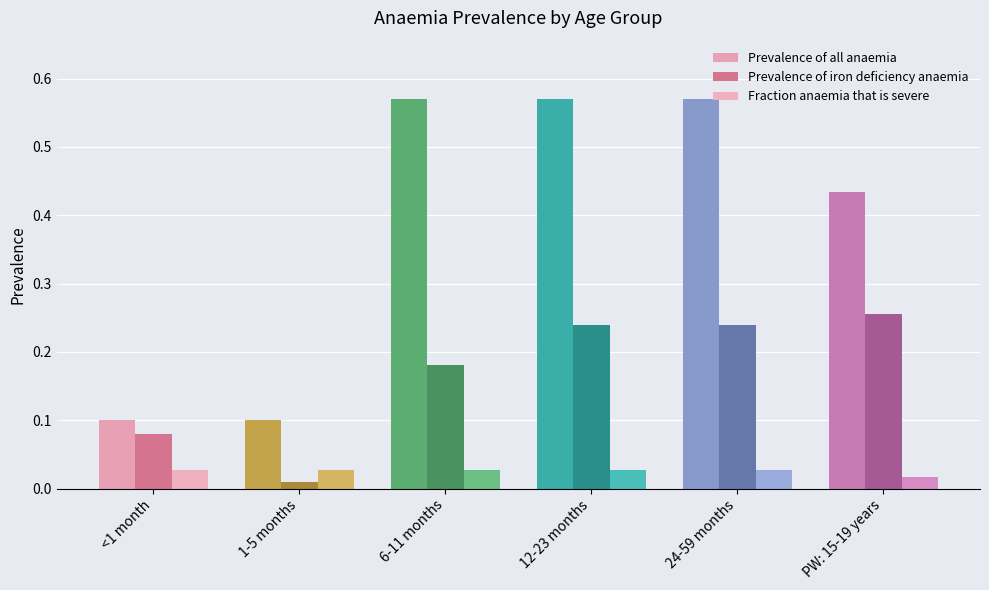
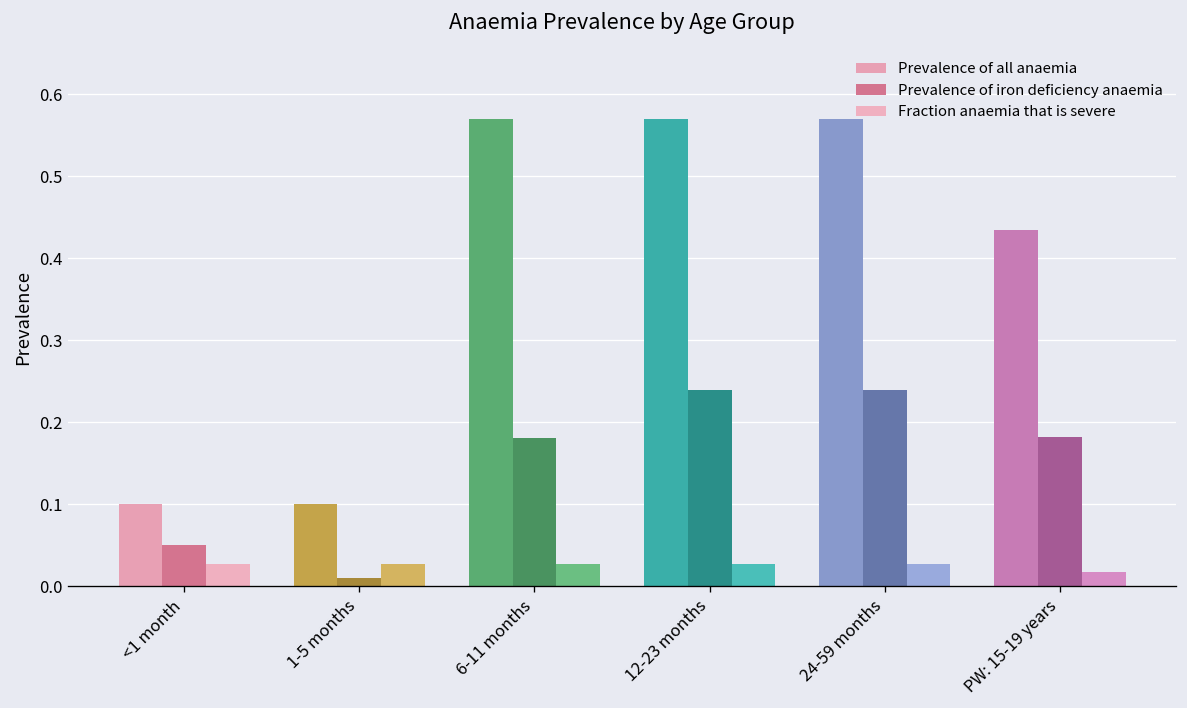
  {
    "Prevalence of iron deficiency anaemia": {
-     "<1 month": 0.08,
+     "<1 month": 0.05,
      "1-5 months": 0.01,
      "6-11 months": 0.18,
      "12-23 months": 0.24,
      "24-59 months": 0.24,
-     "PW: 15-19 years": 0.26
+     "PW: 15-19 years": 0.18
    }
  }
